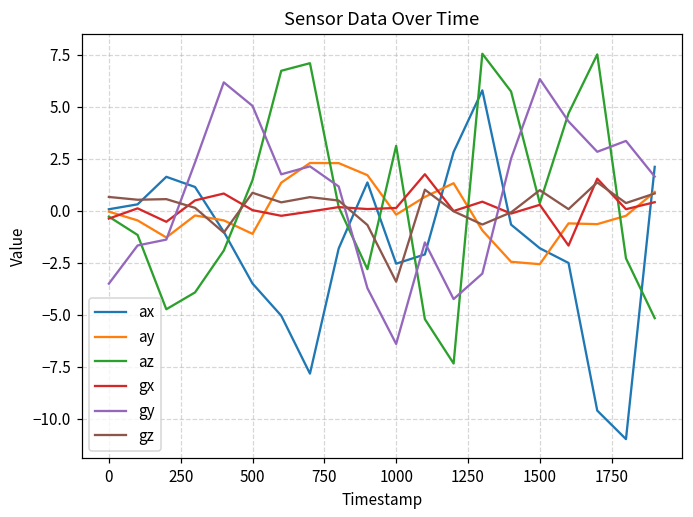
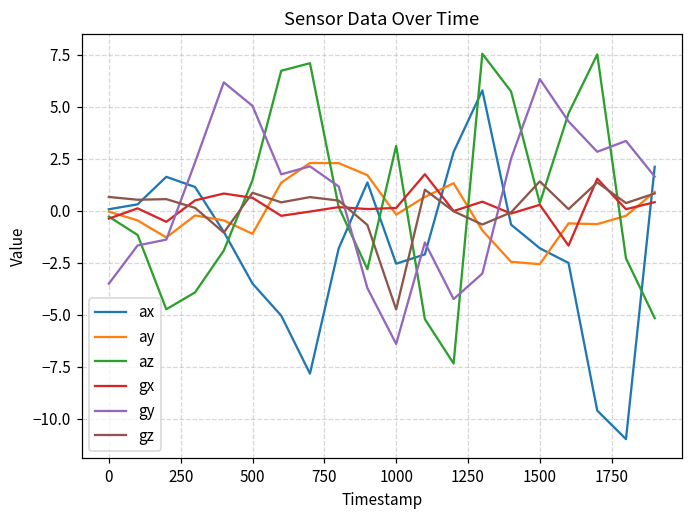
  {
    "ax": {
      "500": -3.5,
      "1000": -2.5,
      "1500": -1.8
    },
    "ay": {
      "500": -1.1,
      "1000": -0.2,
      "1500": -2.6
    },
    "az": {
      "500": 1.5,
      "1000": 3.1
    },
    "gx": {
-     "500": 0.0,
+     "500": 0.6,
      "1000": 0.1
    },
    "gy": {
      "0": -3.5,
      "500": 5.0,
      "1000": -6.4,
      "1500": 6.3
    },
    "gz": {
      "0": 0.7,
      "500": 0.9,
-     "1000": -3.4,
-     "1500": 1.0
+     "1000": -4.7,
+     "1500": 1.4
    }
  }
